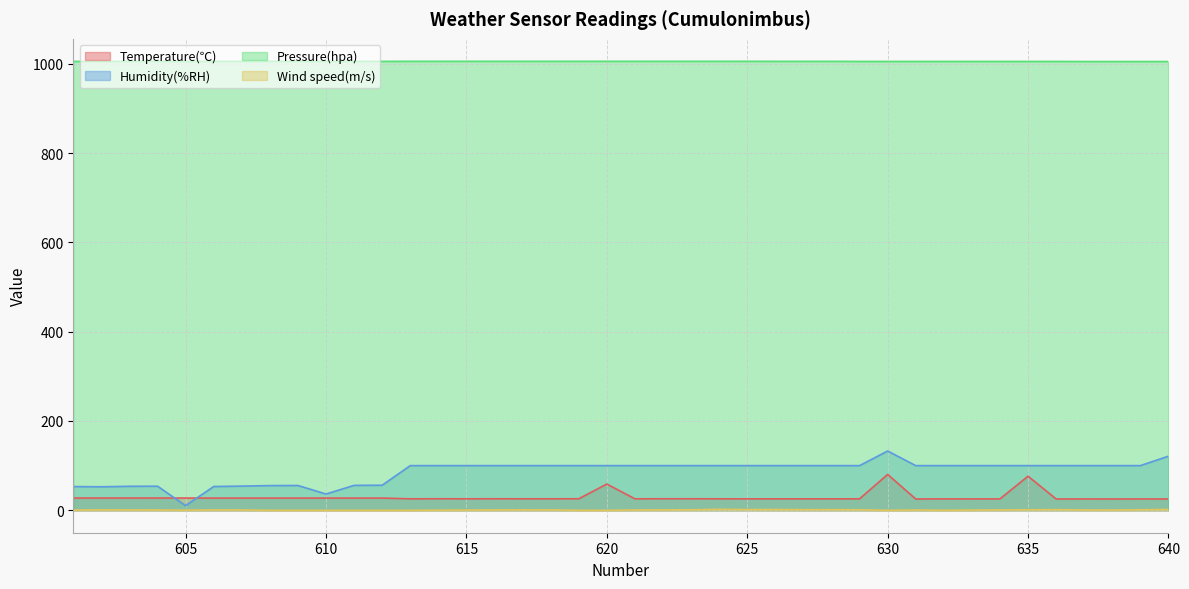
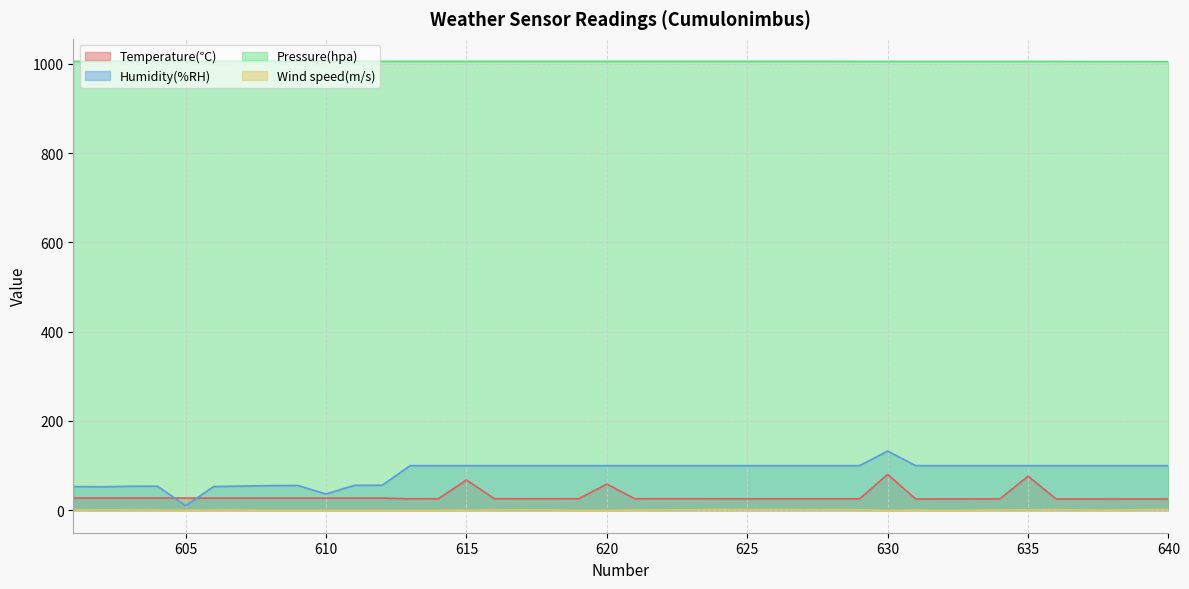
  {
    "Temperature(℃)": {
      "605": 30,
      "610": 30,
-     "615": 30,
+     "615": 70,
      "620": 60,
      "625": 30,
      "630": 80,
      "635": 80,
      "640": 30
    },
    "Humidity(%RH)": {
      "605": 10,
      "610": 40,
      "615": 100,
      "620": 100,
      "625": 100,
      "630": 130,
      "635": 100,
-     "640": 120
+     "640": 100
    },
    "Pressure(hpa)": {
      "615": 1010,
      "620": 1010,
      "625": 1010,
      "630": 1010,
      "635": 1010,
      "640": 1010
    },
    "Wind speed(m/s)": {
      "605": 0,
      "610": 0,
      "615": 0,
      "620": 0,
      "625": 0,
      "630": 0,
      "635": 0,
      "640": 0
    }
  }
